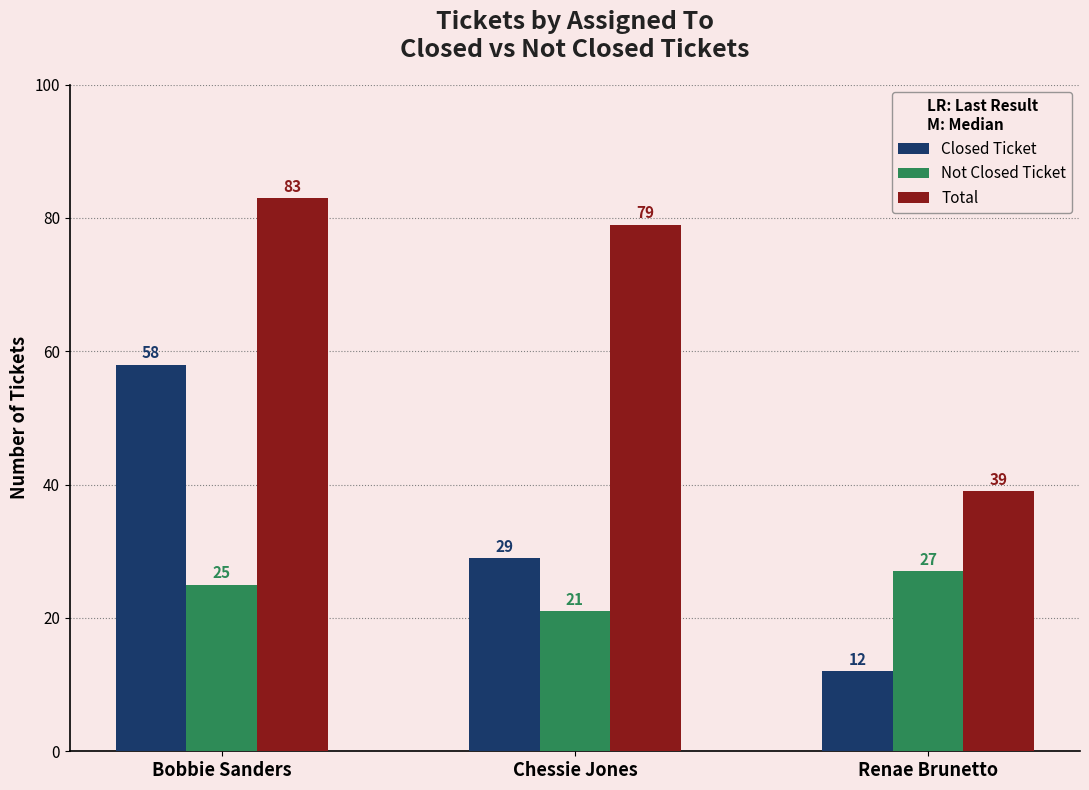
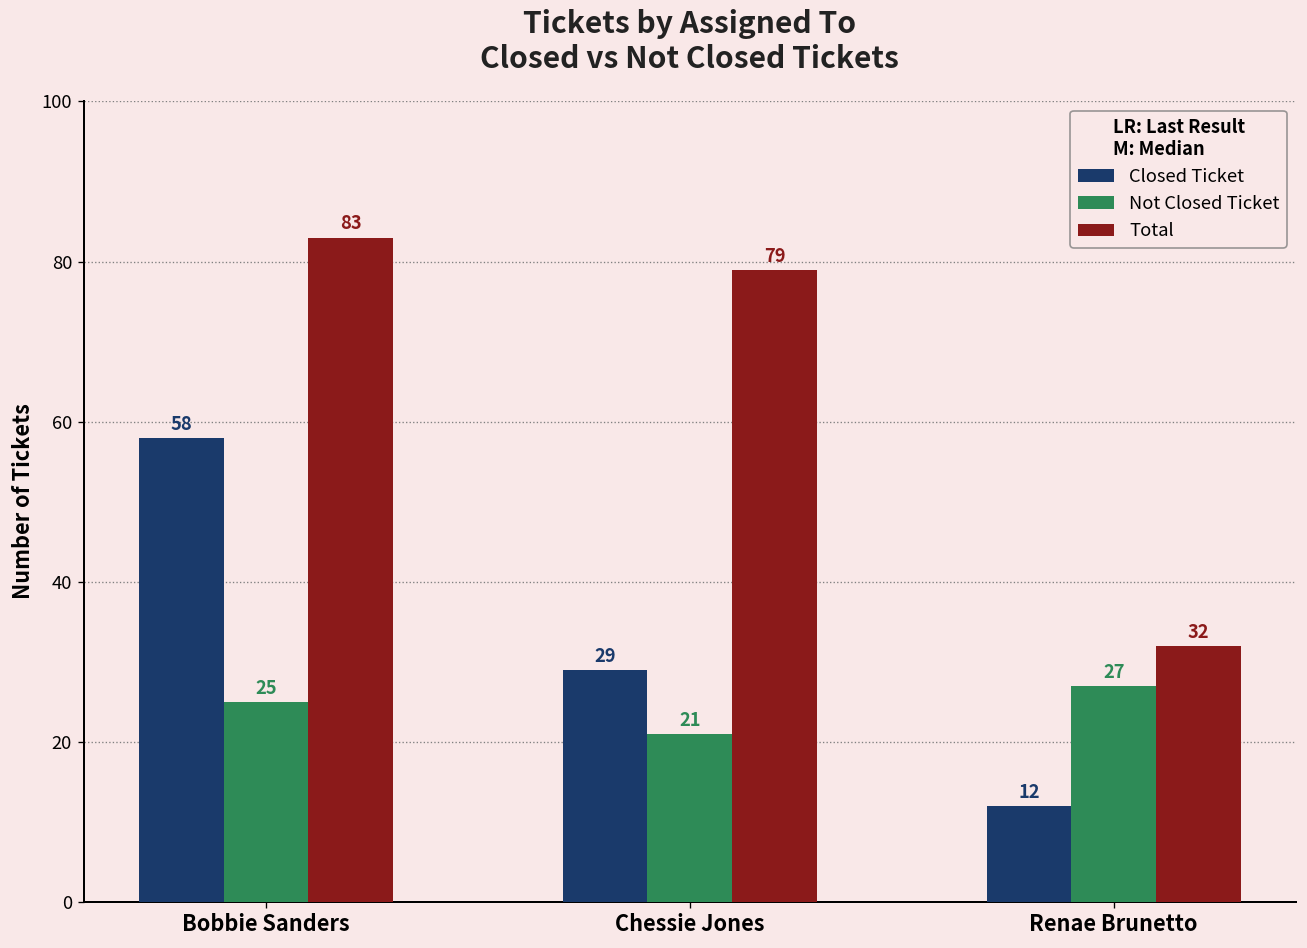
  {
    "Closed Ticket": {
      "Bobbie Sanders": 58,
      "Chessie Jones": 29,
      "Renae Brunetto": 12
    },
    "Not Closed Ticket": {
      "Bobbie Sanders": 25,
      "Chessie Jones": 21,
      "Renae Brunetto": 27
    },
    "Total": {
      "Bobbie Sanders": 83,
      "Chessie Jones": 79,
-     "Renae Brunetto": 39
+     "Renae Brunetto": 32
    }
  }
